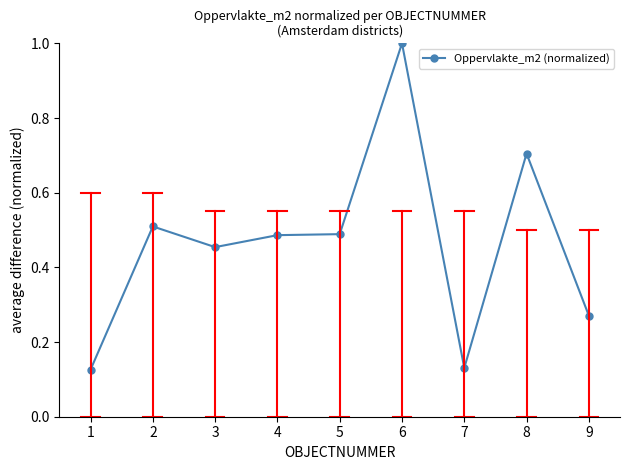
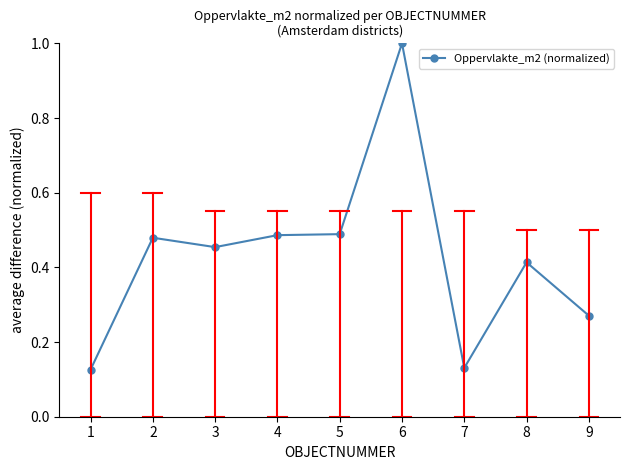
  {
    "Oppervlakte_m2 (normalized)": {
      "1": 0.13,
-     "2": 0.51,
+     "2": 0.48,
      "3": 0.45,
      "4": 0.49,
      "5": 0.49,
      "6": 1.00,
      "7": 0.13,
-     "8": 0.70,
+     "8": 0.41,
      "9": 0.27
    }
  }
